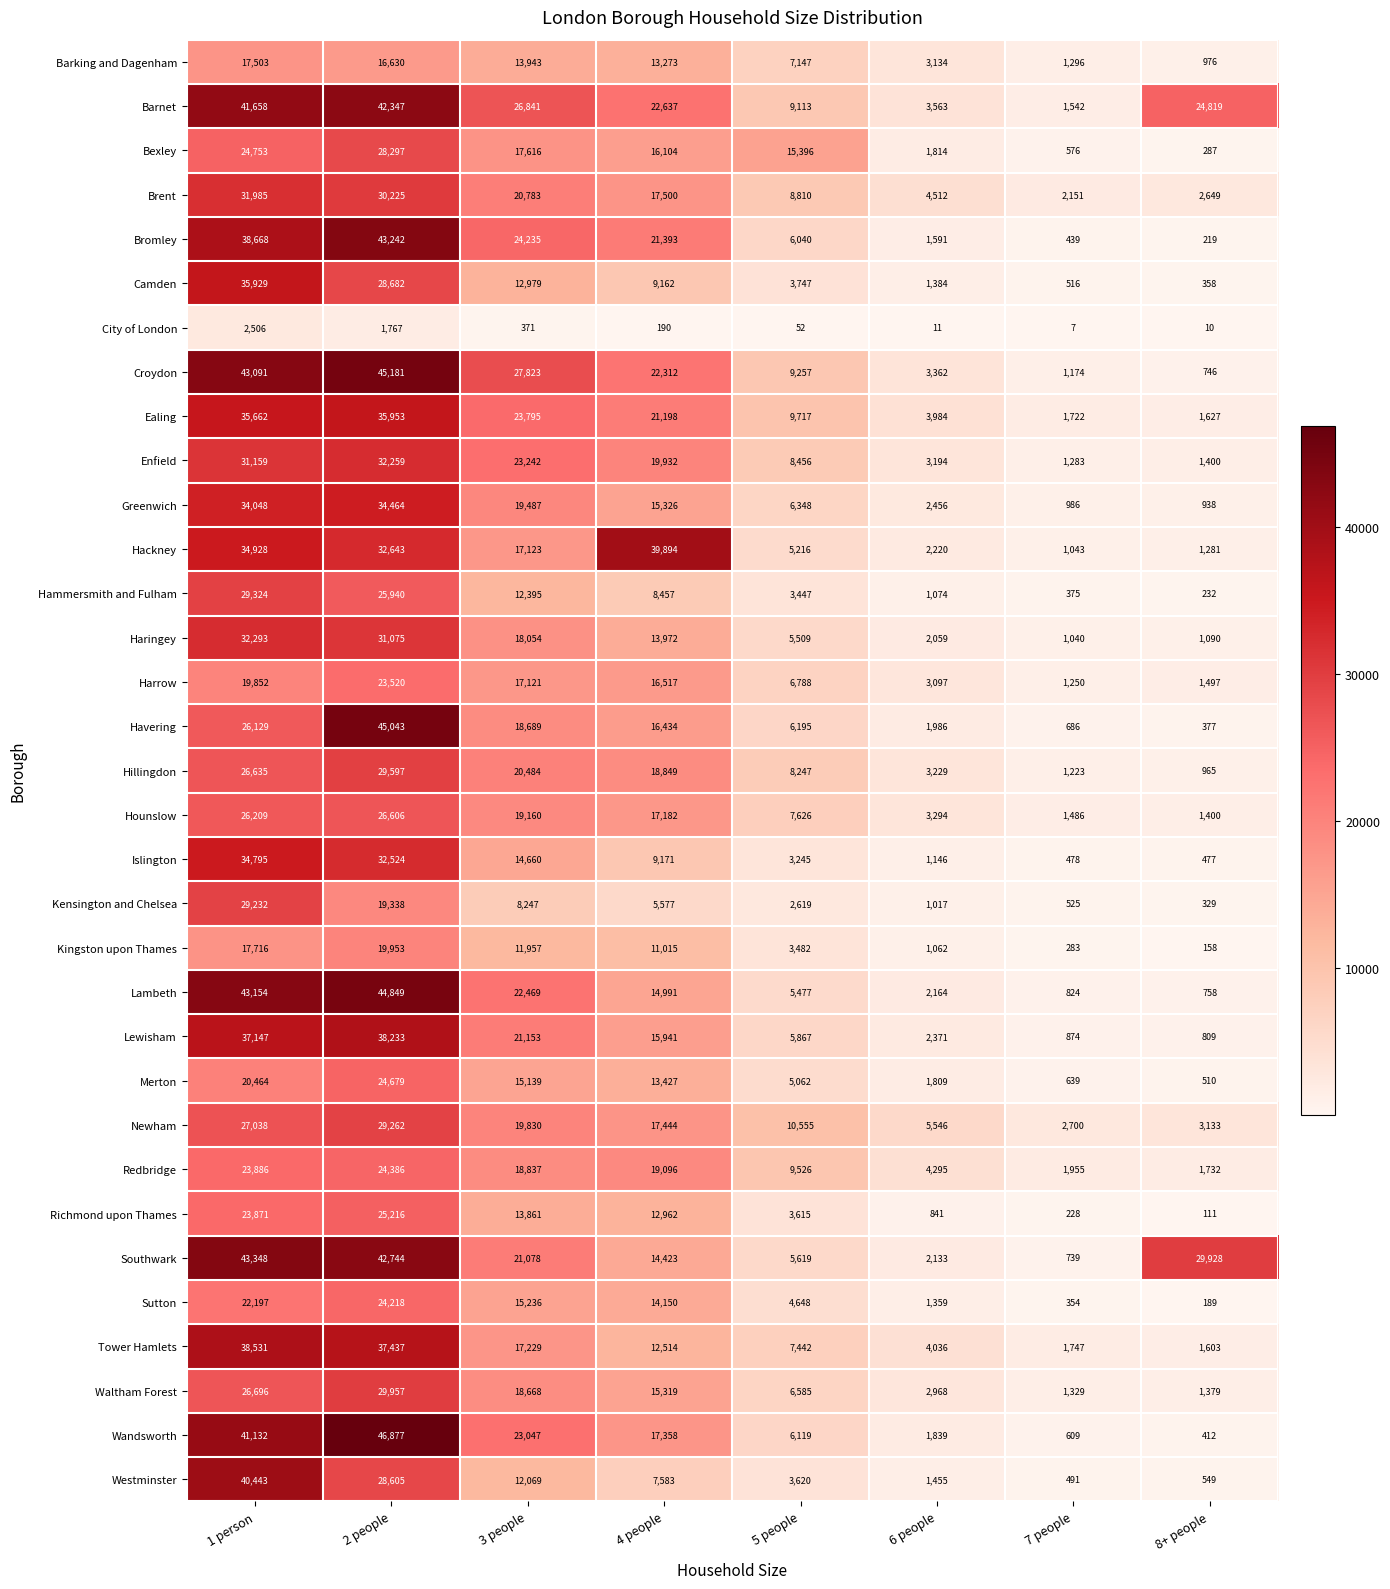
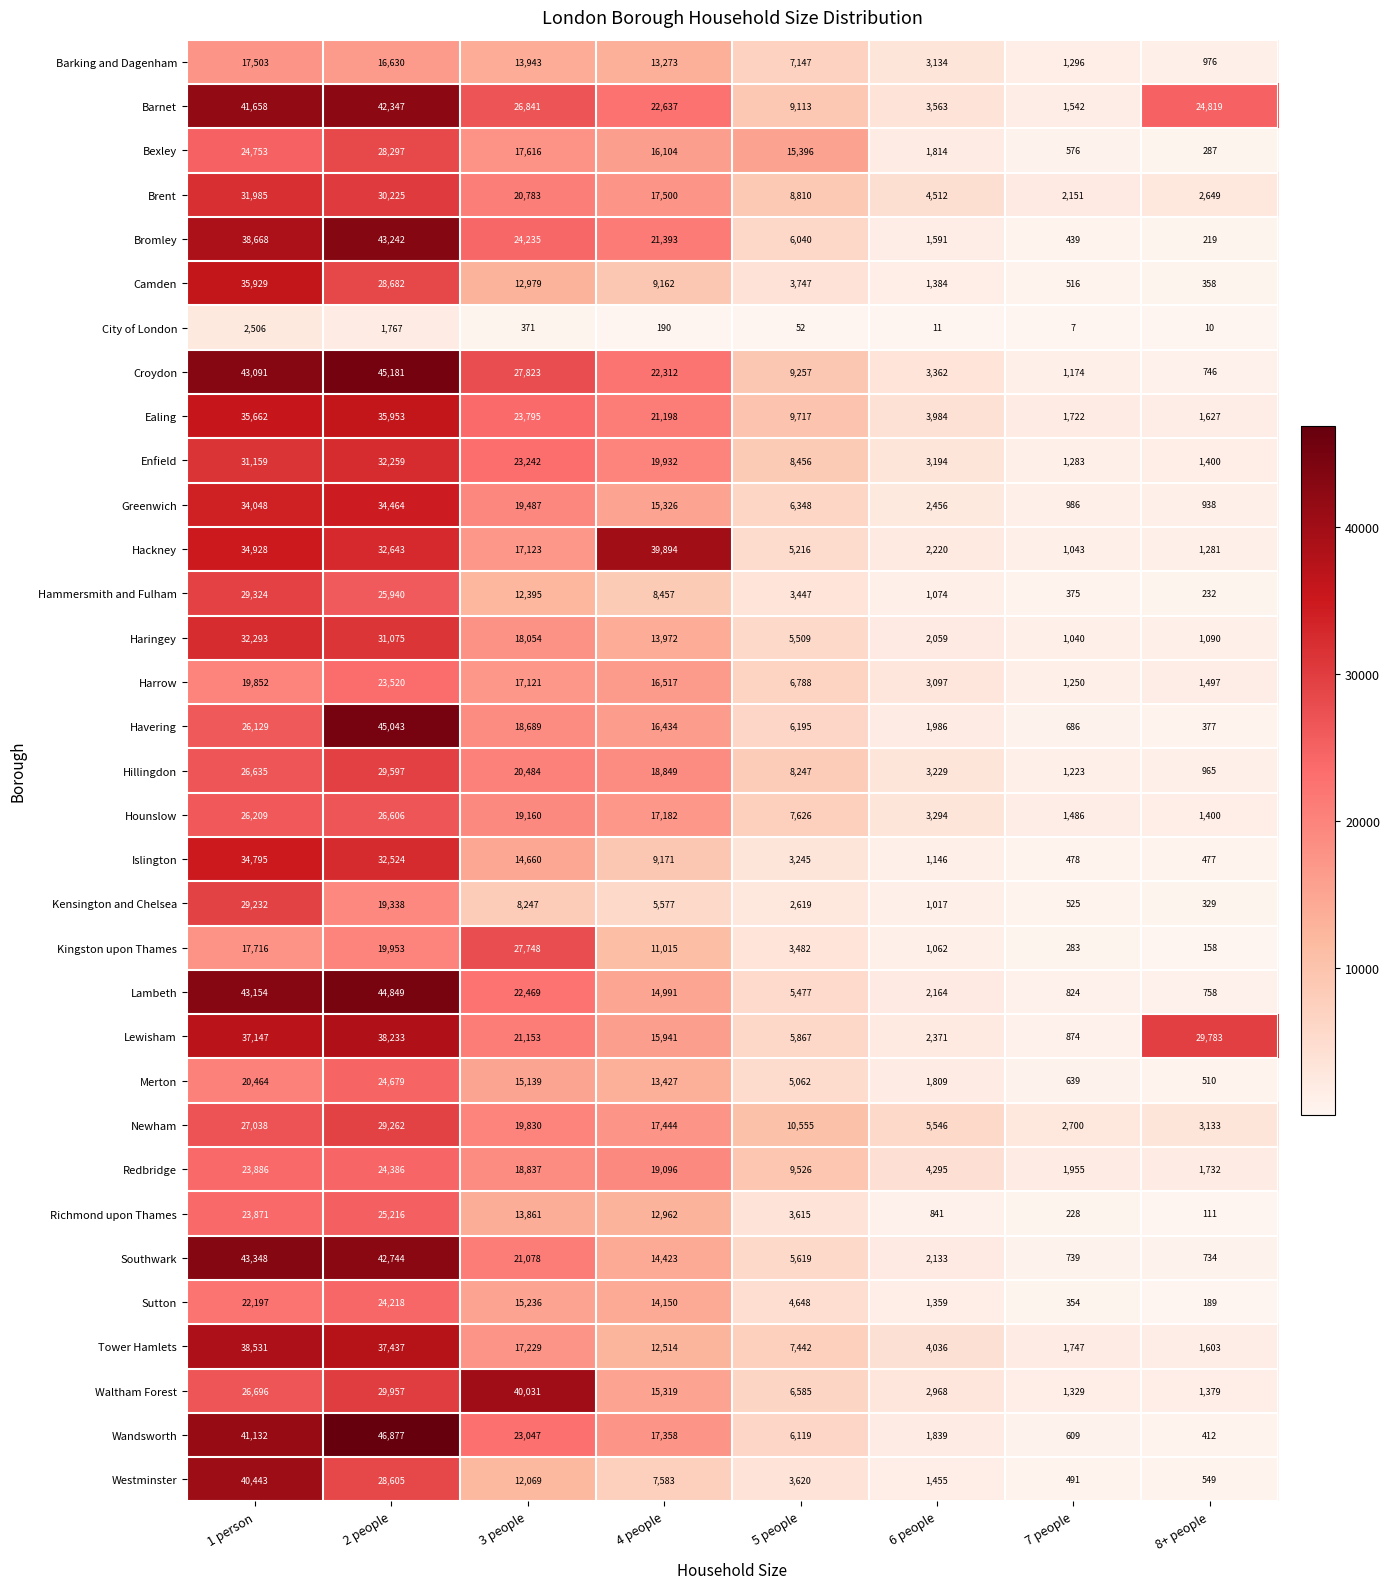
  {
    "Kingston upon Thames": {
      "1 person": "17,716",
      "2 people": "19,953",
-     "3 people": "11,957",
+     "3 people": "27,748",
      "4 people": "11,015",
      "5 people": "3,482",
      "6 people": "1,062",
      "7 people": "283",
      "8+ people": "158"
    },
    "Lewisham": {
      "1 person": "37,147",
      "2 people": "38,233",
      "3 people": "21,153",
      "4 people": "15,941",
      "5 people": "5,867",
      "6 people": "2,371",
      "7 people": "874",
-     "8+ people": "809"
+     "8+ people": "29,783"
    },
    "Southwark": {
      "1 person": "43,348",
      "2 people": "42,744",
      "3 people": "21,078",
      "4 people": "14,423",
      "5 people": "5,619",
      "6 people": "2,133",
      "7 people": "739",
-     "8+ people": "29,928"
+     "8+ people": "734"
    },
    "Waltham Forest": {
      "1 person": "26,696",
      "2 people": "29,957",
-     "3 people": "18,668",
+     "3 people": "40,031",
      "4 people": "15,319",
      "5 people": "6,585",
      "6 people": "2,968",
      "7 people": "1,329",
      "8+ people": "1,379"
    }
  }
